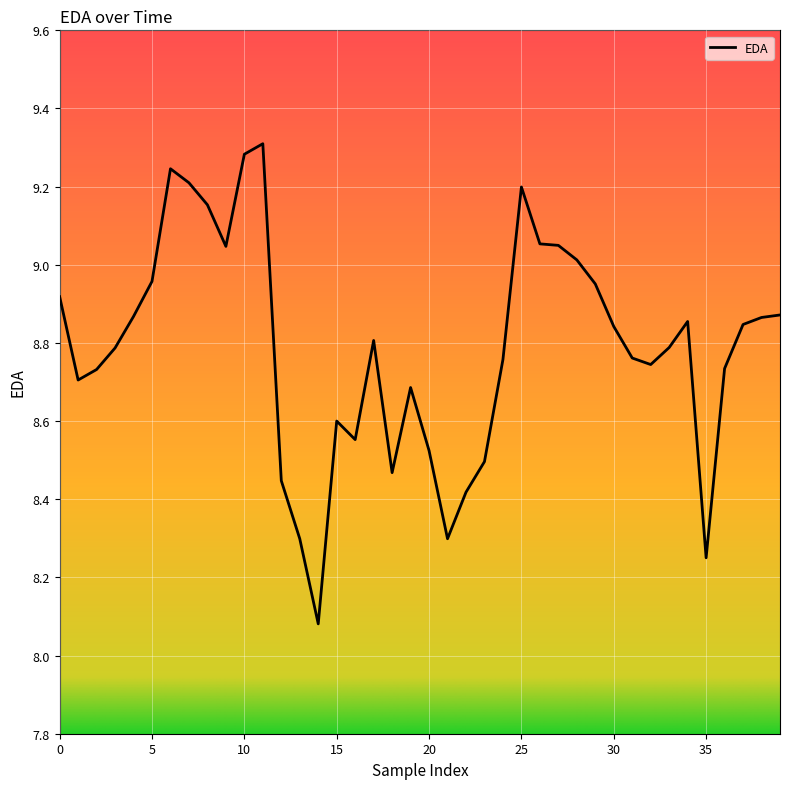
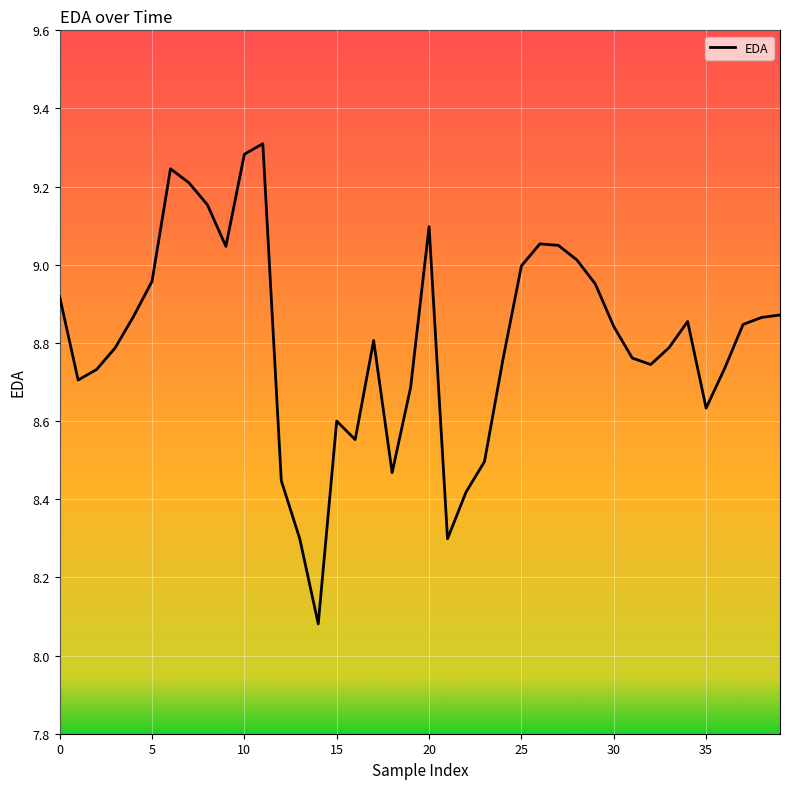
  {
    "0": 8.92,
    "5": 8.96,
    "10": 9.28,
    "15": 8.60,
-   "20": 8.52,
-   "25": 9.20,
+   "20": 9.10,
+   "25": 9.00,
    "30": 8.84,
-   "35": 8.25
+   "35": 8.63
  }
